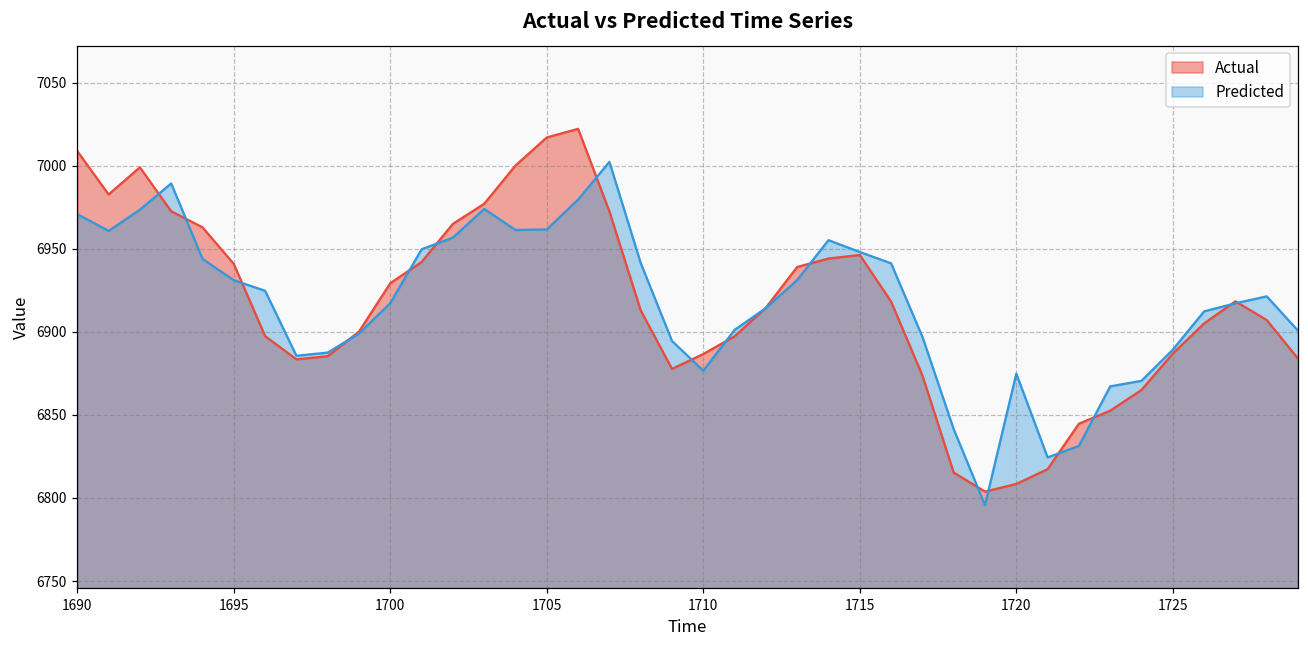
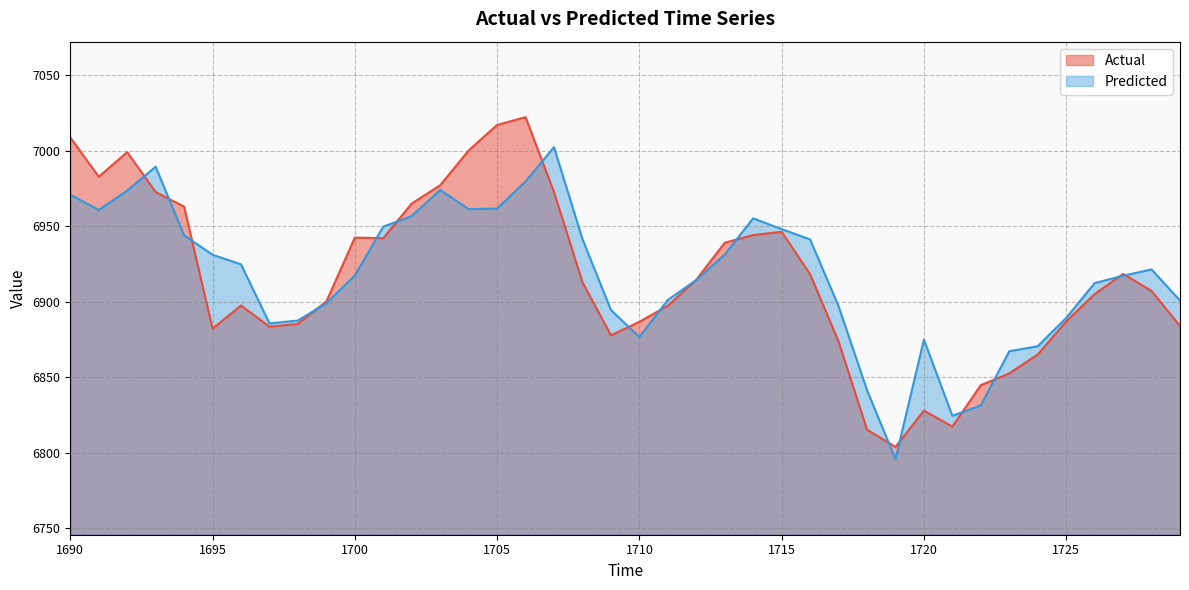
  {
    "Actual": {
      "1690": 7009,
-     "1695": 6941,
-     "1700": 6929,
+     "1695": 6882,
+     "1700": 6942,
      "1705": 7017,
      "1710": 6887,
      "1715": 6946,
-     "1720": 6808,
+     "1720": 6828,
      "1725": 6887
    },
    "Predicted": {
      "1690": 6971,
      "1695": 6931,
      "1700": 6917,
      "1705": 6962,
      "1710": 6877,
      "1715": 6948,
      "1720": 6875,
      "1725": 6889
    }
  }
